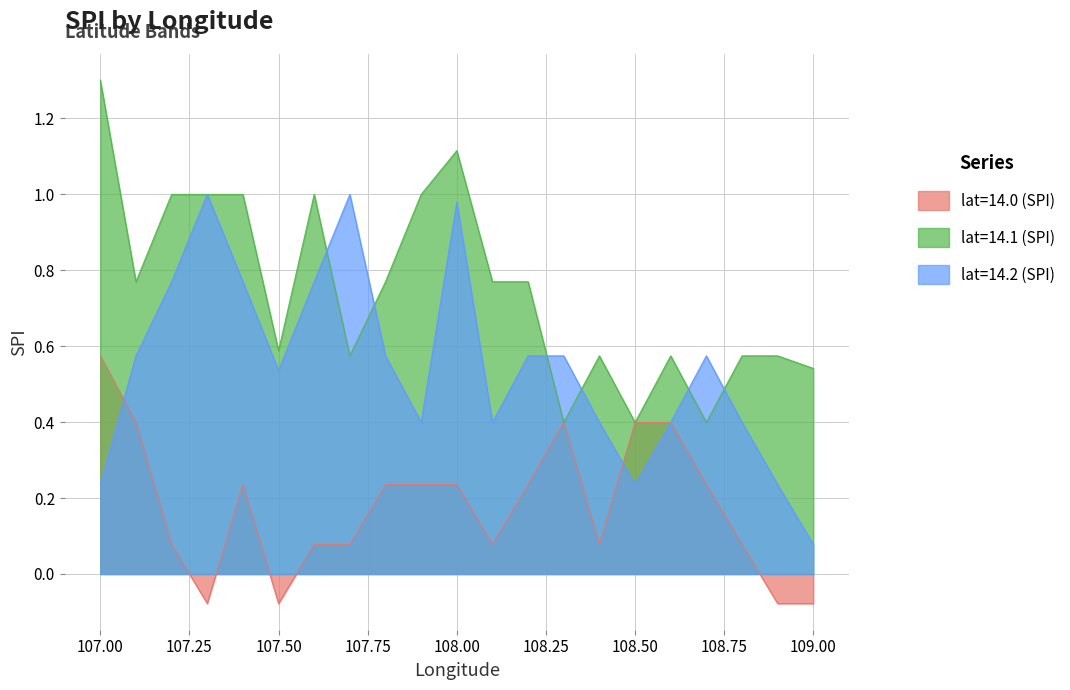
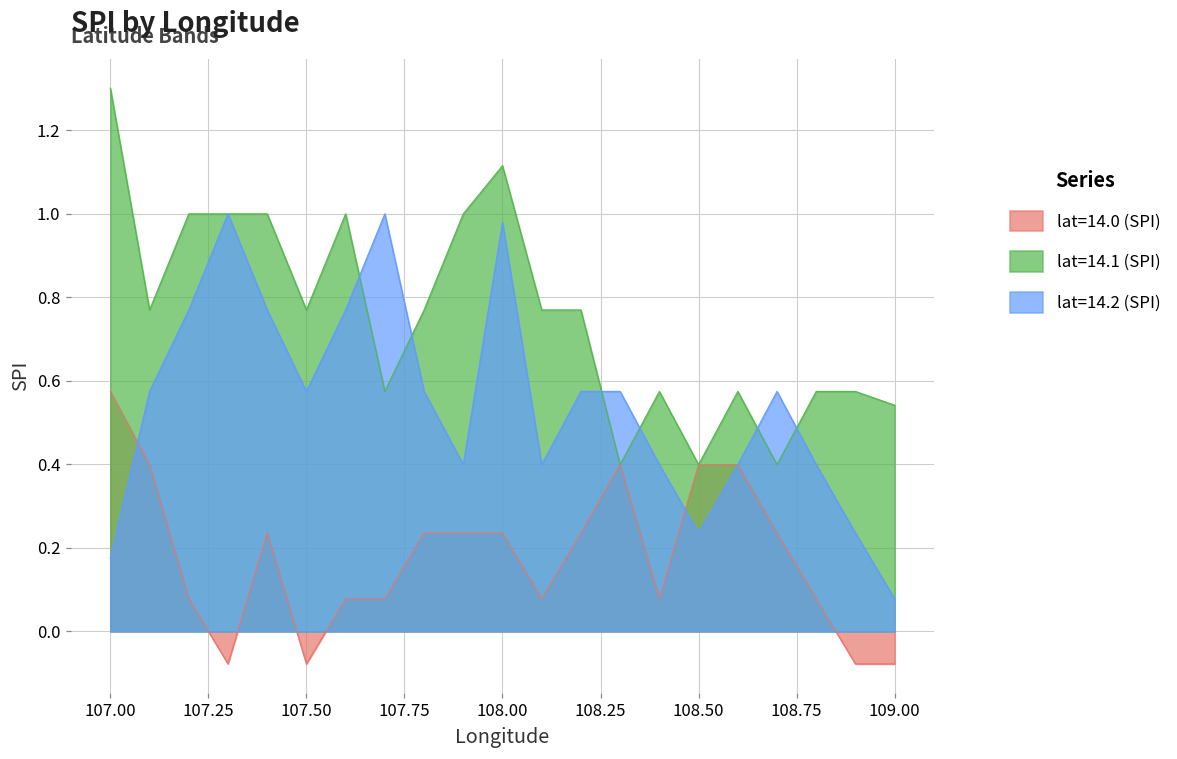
  {
    "lat=14.1 (SPI)": {
      "107.00": 1.30,
-     "107.50": 0.59,
+     "107.50": 0.77,
      "108.00": 1.11,
      "109.00": 0.54
    },
    "lat=14.2 (SPI)": {
-     "107.00": 0.24,
-     "107.50": 0.54,
+     "107.00": 0.18,
+     "107.50": 0.57,
      "108.00": 0.98,
      "108.50": 0.24,
      "109.00": 0.08
    }
  }
